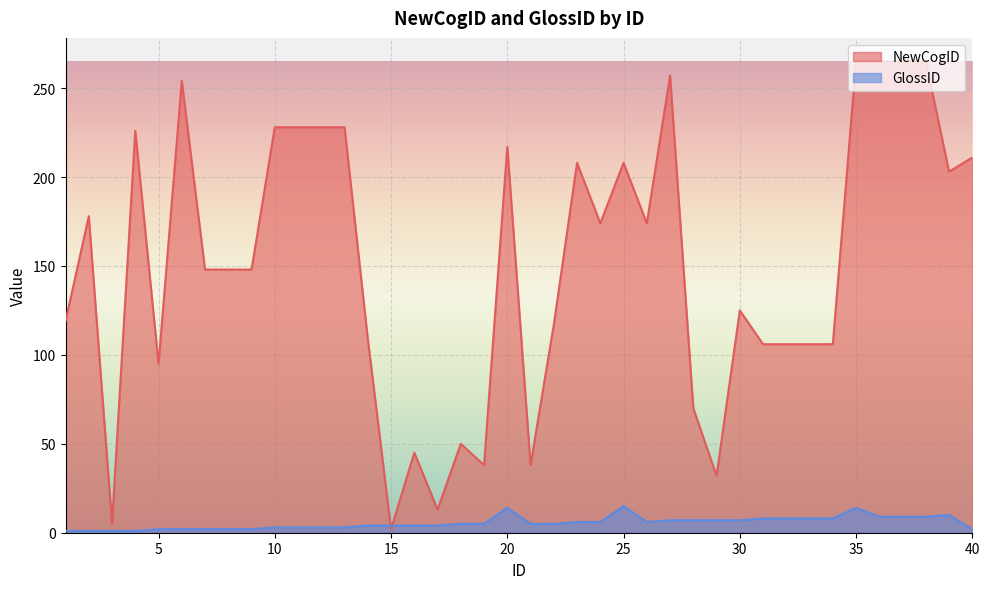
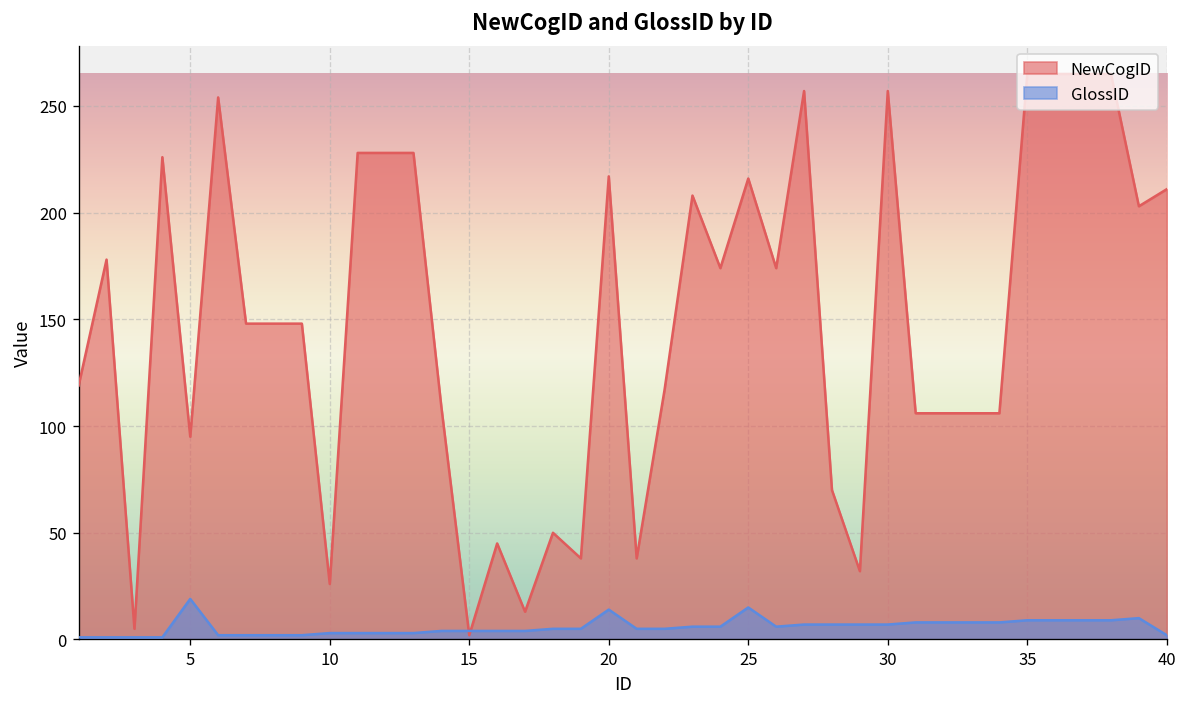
  {
    "NewCogID": {
      "5": 95,
-     "10": 228,
+     "10": 26,
      "15": 2,
      "20": 217,
-     "25": 208,
-     "30": 125,
+     "25": 216,
+     "30": 257,
      "40": 211
    },
    "GlossID": {
-     "5": 2,
+     "5": 19,
      "10": 3,
      "15": 4,
      "20": 14,
      "25": 15,
      "30": 7,
-     "35": 14,
+     "35": 9,
      "40": 2
    }
  }
